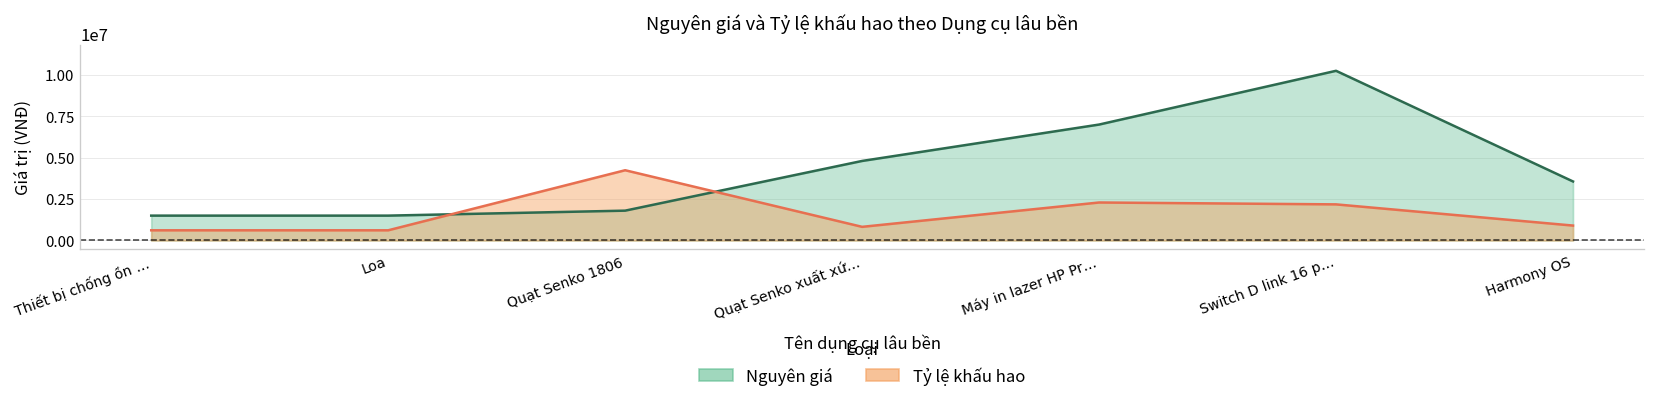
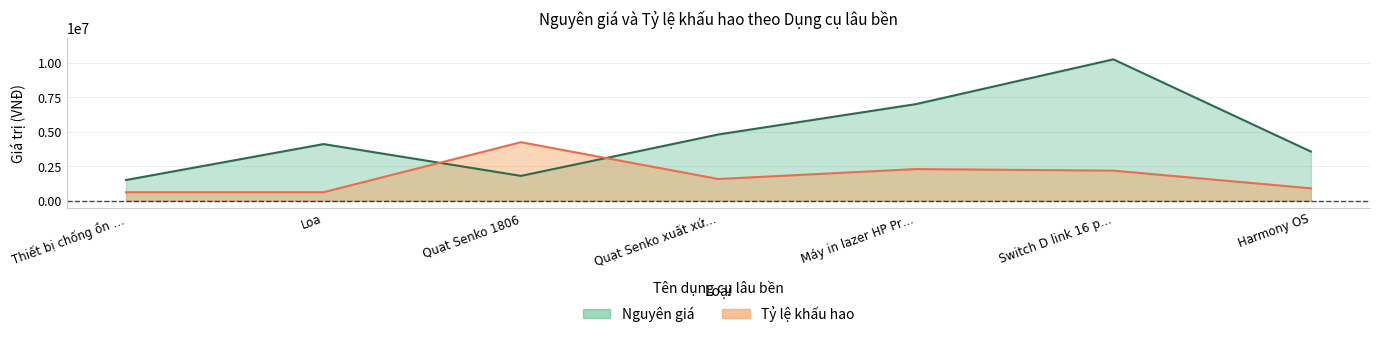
  {
    "Nguyên giá": {
      "Thiết bị chống ồn …": 1500000,
-     "Loa": 1500000,
+     "Loa": 4100000,
      "Quạt Senko 1806": 1800000,
      "Quạt Senko xuất xứ…": 4800000,
      "Máy in lazer HP Pr…": 7000000,
      "Switch D link 16 p…": 10200000,
      "Harmony OS": 3600000
    },
    "Tỷ lệ khấu hao": {
      "Thiết bị chống ồn …": 600000,
      "Loa": 600000,
      "Quạt Senko 1806": 4200000,
-     "Quạt Senko xuất xứ…": 800000,
+     "Quạt Senko xuất xứ…": 1600000,
      "Máy in lazer HP Pr…": 2300000,
      "Switch D link 16 p…": 2200000,
      "Harmony OS": 900000
    }
  }
